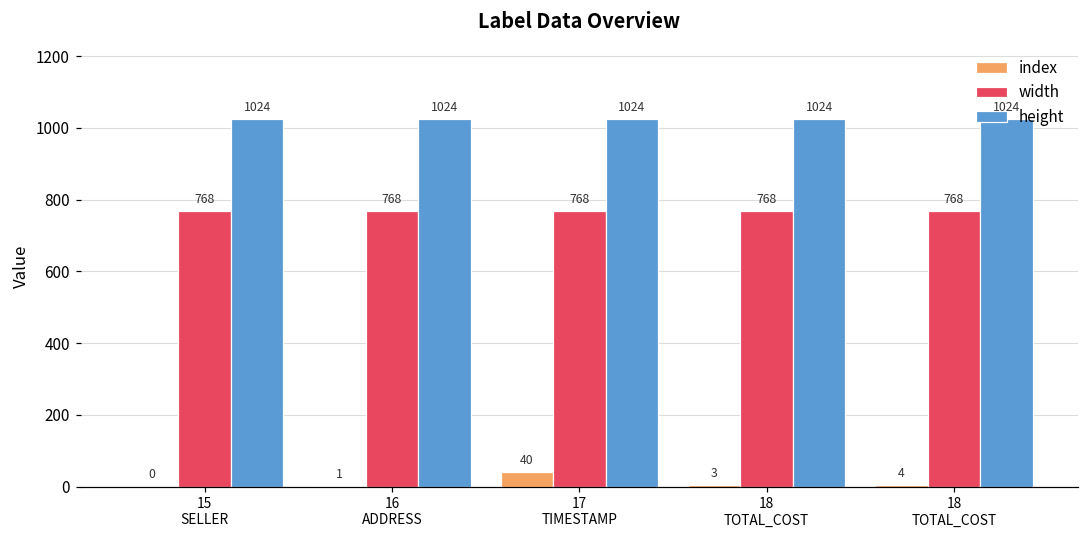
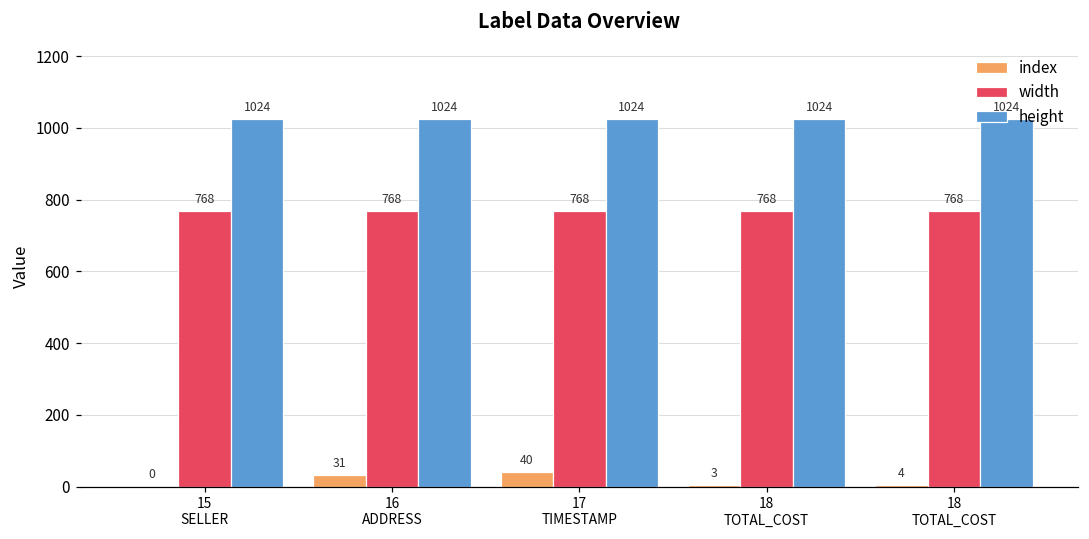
  {
    "index": {
      "15 SELLER": 0,
-     "16 ADDRESS": 1,
+     "16 ADDRESS": 31,
      "17 TIMESTAMP": 40
    },
    "width": {
      "15 SELLER": 768,
      "16 ADDRESS": 768,
      "17 TIMESTAMP": 768
    },
    "height": {
      "15 SELLER": 1024,
      "16 ADDRESS": 1024,
      "17 TIMESTAMP": 1024
    }
  }
